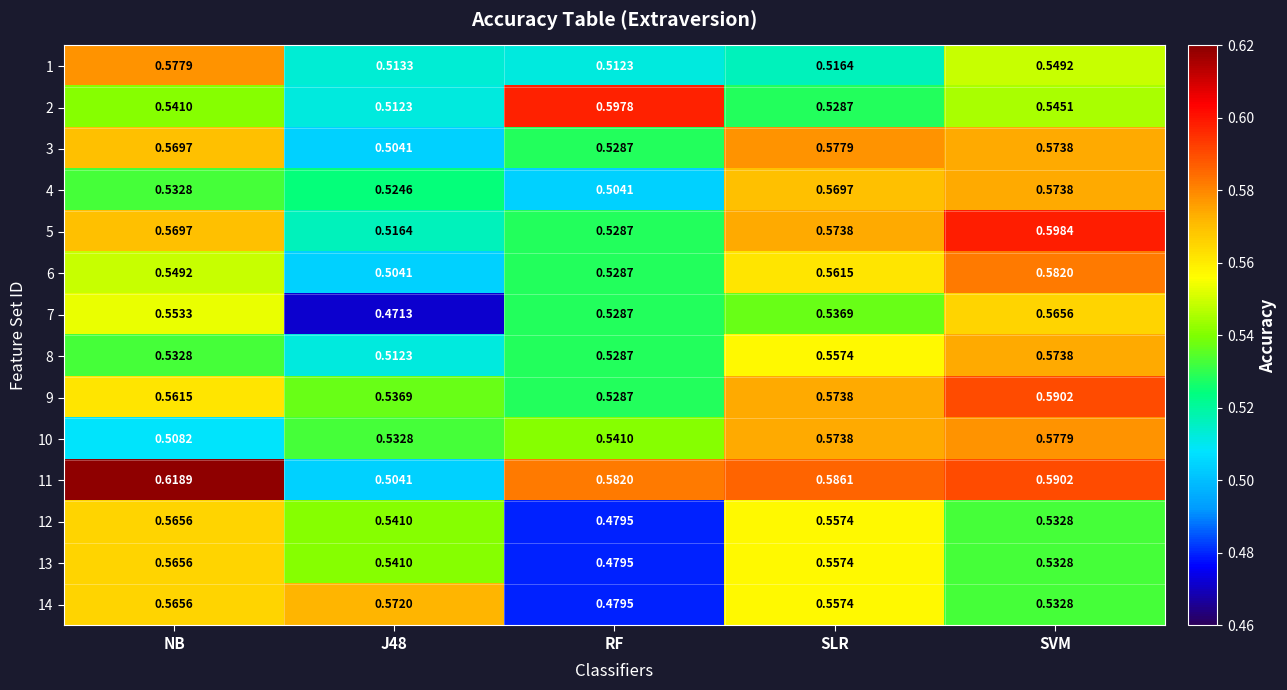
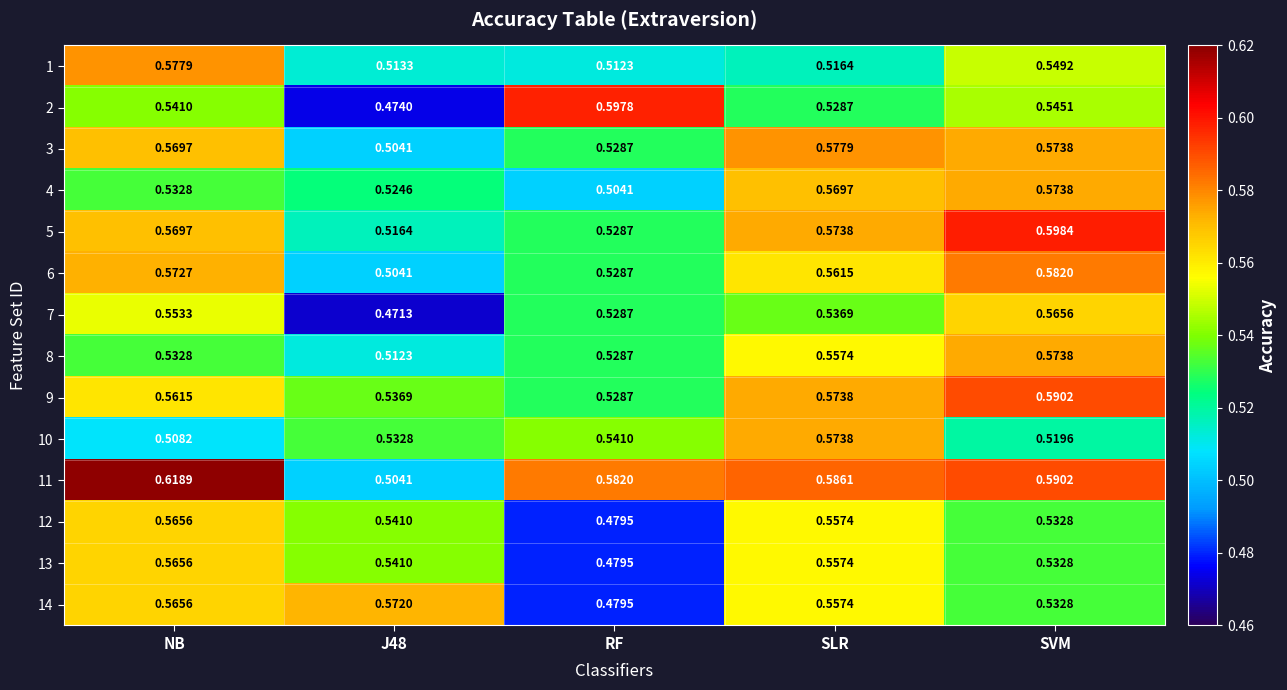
  {
    "1": {
      "NB": 0.5779,
      "J48": 0.5133,
      "RF": 0.5123,
      "SLR": 0.5164,
      "SVM": 0.5492
    },
    "2": {
      "NB": 0.5410,
-     "J48": 0.5123,
+     "J48": 0.4740,
      "RF": 0.5978,
      "SLR": 0.5287,
      "SVM": 0.5451
    },
    "3": {
      "NB": 0.5697,
      "J48": 0.5041,
      "RF": 0.5287,
      "SLR": 0.5779,
      "SVM": 0.5738
    },
    "4": {
      "NB": 0.5328,
      "J48": 0.5246,
      "RF": 0.5041,
      "SLR": 0.5697,
      "SVM": 0.5738
    },
    "5": {
      "NB": 0.5697,
      "J48": 0.5164,
      "RF": 0.5287,
      "SLR": 0.5738,
      "SVM": 0.5984
    },
    "6": {
-     "NB": 0.5492,
+     "NB": 0.5727,
      "J48": 0.5041,
      "RF": 0.5287,
      "SLR": 0.5615,
      "SVM": 0.5820
    },
    "7": {
      "NB": 0.5533,
      "J48": 0.4713,
      "RF": 0.5287,
      "SLR": 0.5369,
      "SVM": 0.5656
    },
    "8": {
      "NB": 0.5328,
      "J48": 0.5123,
      "RF": 0.5287,
      "SLR": 0.5574,
      "SVM": 0.5738
    },
    "9": {
      "NB": 0.5615,
      "J48": 0.5369,
      "RF": 0.5287,
      "SLR": 0.5738,
      "SVM": 0.5902
    },
    "10": {
      "NB": 0.5082,
      "J48": 0.5328,
      "RF": 0.5410,
      "SLR": 0.5738,
-     "SVM": 0.5779
+     "SVM": 0.5196
    },
    "11": {
      "NB": 0.6189,
      "J48": 0.5041,
      "RF": 0.5820,
      "SLR": 0.5861,
      "SVM": 0.5902
    },
    "12": {
      "NB": 0.5656,
      "J48": 0.5410,
      "RF": 0.4795,
      "SLR": 0.5574,
      "SVM": 0.5328
    },
    "13": {
      "NB": 0.5656,
      "J48": 0.5410,
      "RF": 0.4795,
      "SLR": 0.5574,
      "SVM": 0.5328
    },
    "14": {
      "NB": 0.5656,
      "J48": 0.5720,
      "RF": 0.4795,
      "SLR": 0.5574,
      "SVM": 0.5328
    }
  }
